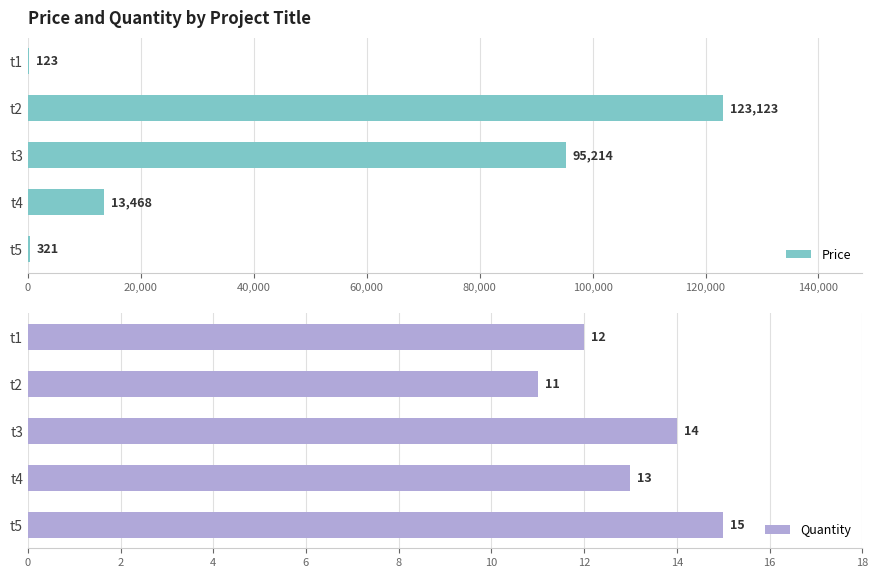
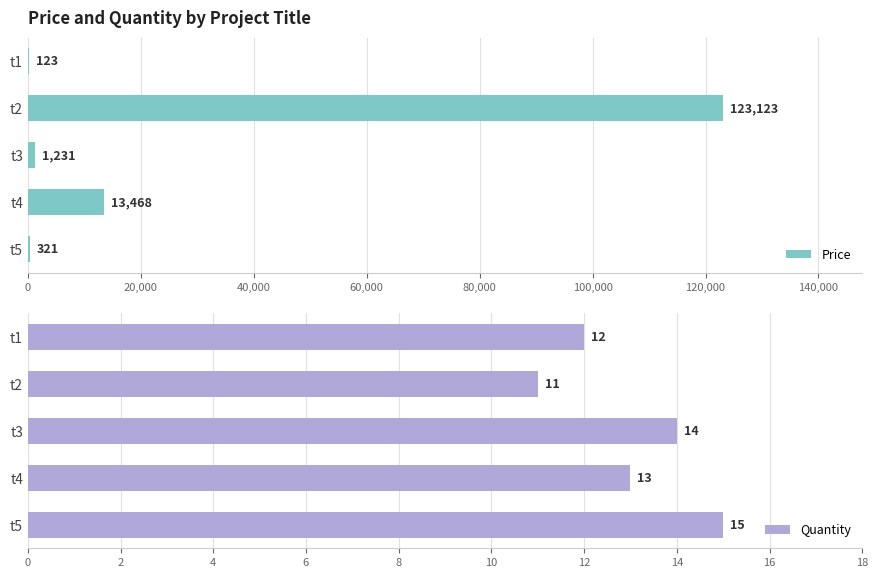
  {
    "Price and Quantity by Project Title": {
      "t1": "123",
      "t2": "123,123",
-     "t3": "95,214",
+     "t3": "1,231",
      "t4": "13,468",
      "t5": "321"
    }
  }
